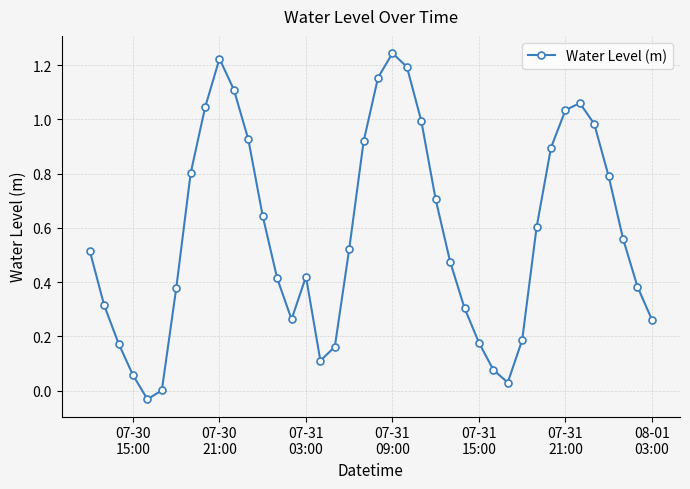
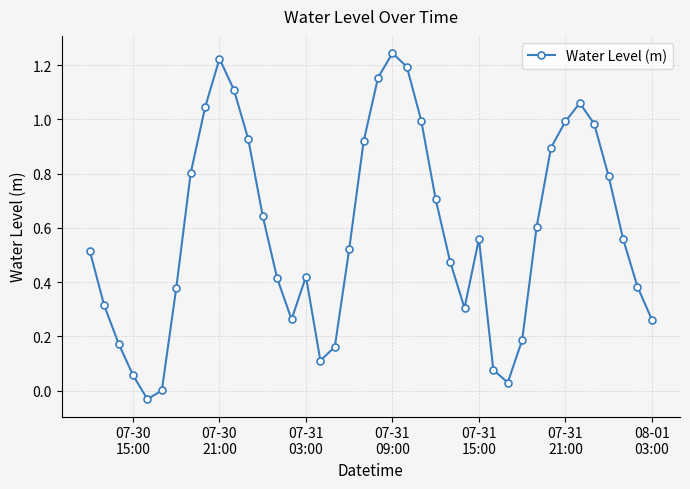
  {
    "07-30 15:00": 0.06,
    "07-30 21:00": 1.22,
    "07-31 03:00": 0.42,
    "07-31 09:00": 1.24,
-   "07-31 15:00": 0.18,
-   "07-31 21:00": 1.03,
+   "07-31 15:00": 0.56,
+   "07-31 21:00": 0.99,
    "08-01 03:00": 0.26
  }
